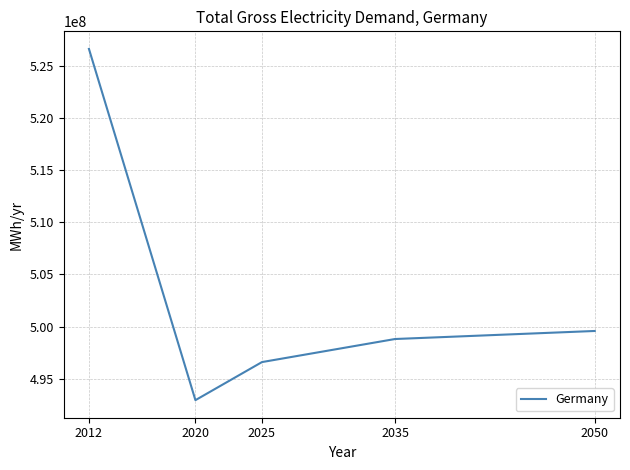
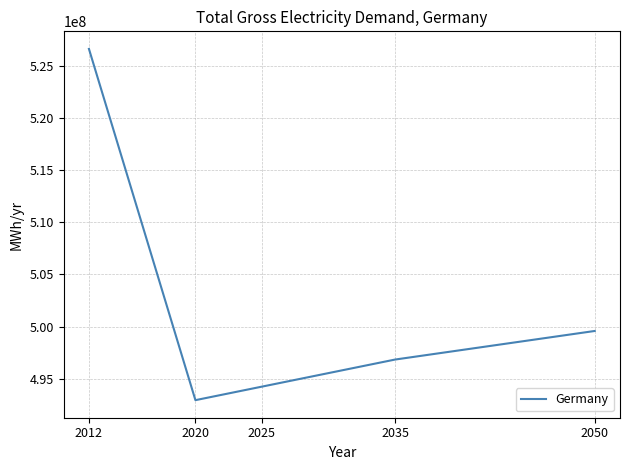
  {
    "2012": 526600000,
    "2020": 493000000,
-   "2025": 496600000,
-   "2035": 498800000,
+   "2025": 494200000,
+   "2035": 496800000,
    "2050": 499600000
  }
